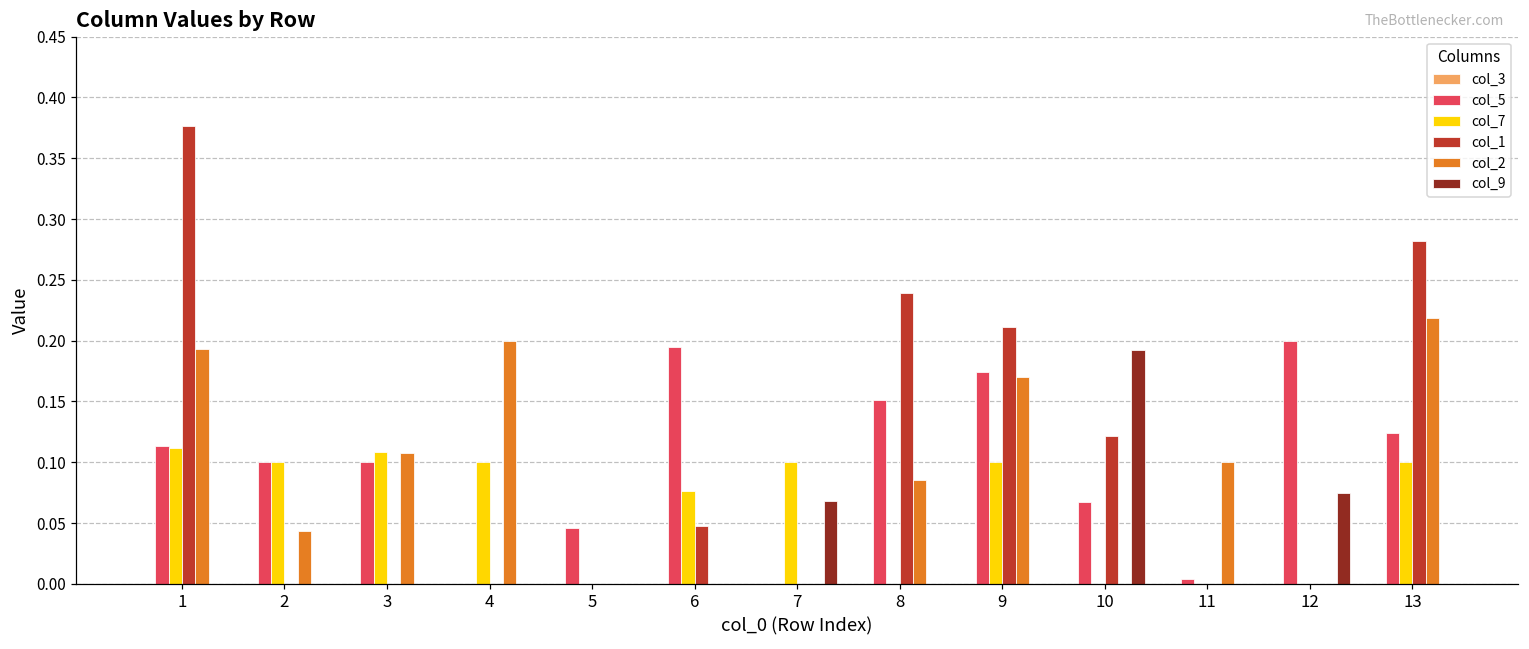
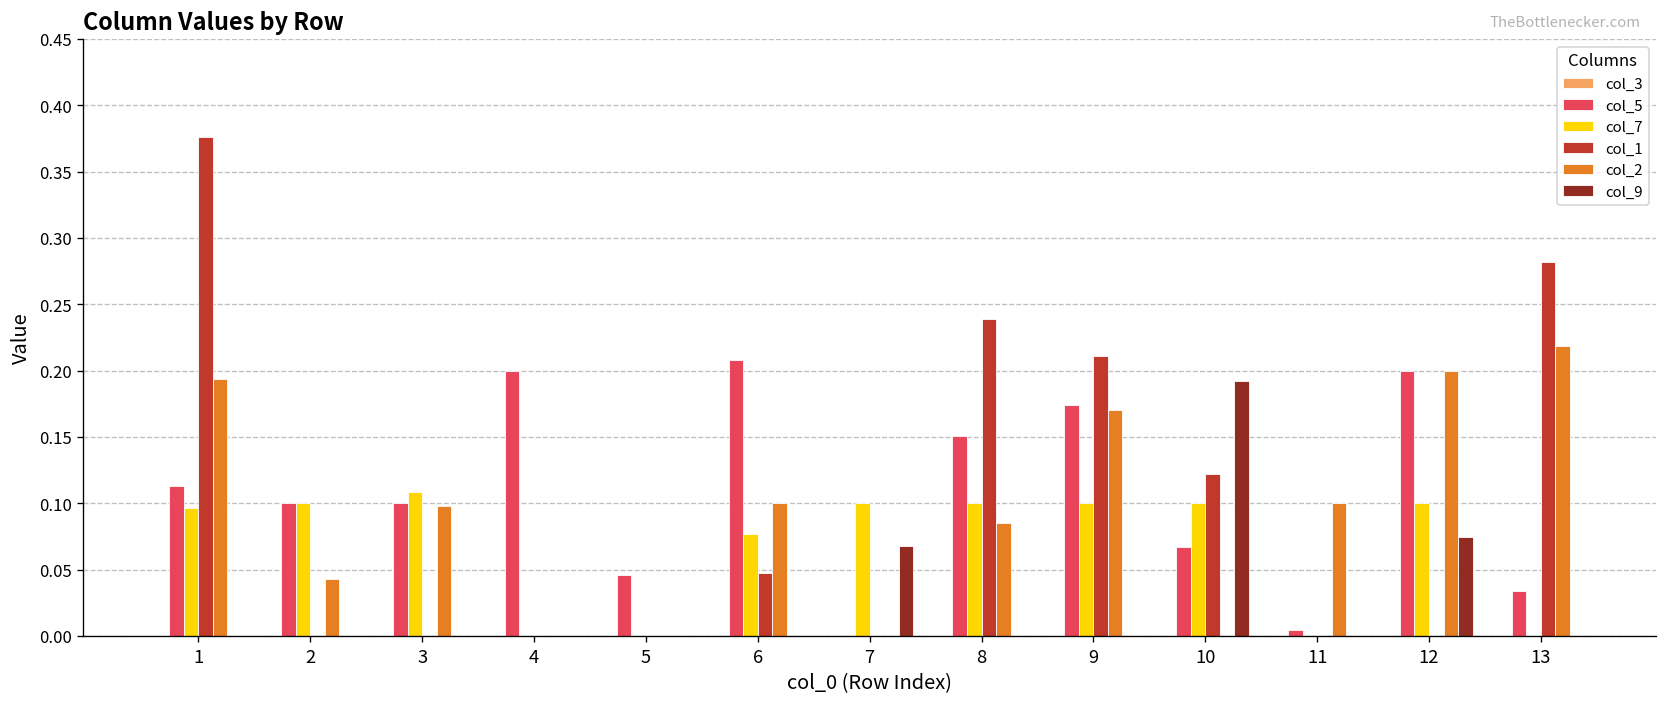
  {
    "col_3": {
      "1": 0.000,
      "2": 0.000,
      "3": 0.000,
      "4": 0.000,
      "5": 0.000,
      "6": 0.000,
      "7": 0.000,
      "8": 0.000,
      "9": 0.000,
      "10": 0.000,
      "11": 0.000,
      "12": 0.000,
      "13": 0.000
    },
    "col_5": {
      "1": 0.113,
      "2": 0.100,
      "3": 0.100,
-     "4": 0.0,
+     "4": 0.2,
      "5": 0.046,
-     "6": 0.195,
+     "6": 0.208,
      "7": 0.000,
      "8": 0.151,
      "9": 0.174,
      "10": 0.067,
      "11": 0.004,
      "12": 0.200,
-     "13": 0.124
+     "13": 0.034
    },
    "col_7": {
-     "1": 0.111,
+     "1": 0.096,
      "2": 0.100,
      "3": 0.108,
-     "4": 0.1,
+     "4": 0.0,
      "5": 0.000,
      "6": 0.077,
      "7": 0.100,
-     "8": 0.0,
+     "8": 0.1,
      "9": 0.100,
-     "10": 0.0,
+     "10": 0.1,
      "11": 0.000,
-     "12": 0.0,
-     "13": 0.1
+     "12": 0.1,
+     "13": 0.0
    },
    "col_2": {
      "1": 0.193,
      "2": 0.043,
-     "3": 0.108,
-     "4": 0.2,
+     "3": 0.098,
+     "4": 0.0,
      "5": 0.000,
-     "6": 0.0,
+     "6": 0.1,
      "7": 0.000,
      "8": 0.085,
      "9": 0.170,
      "10": 0.000,
      "11": 0.100,
-     "12": 0.0,
+     "12": 0.2,
      "13": 0.218
    }
  }
